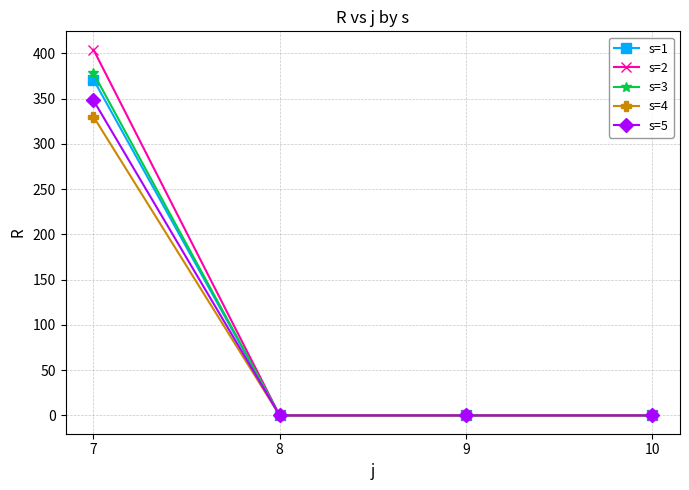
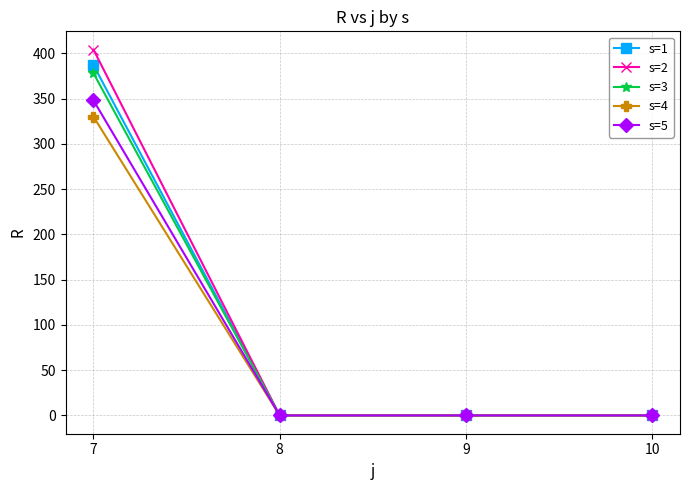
  {
    "s=1": {
-     "7": 370
+     "7": 390
    },
    "s=2": {
      "7": 400
    },
    "s=3": {
      "7": 380
    },
    "s=4": {
      "7": 330
    },
    "s=5": {
      "7": 350
    }
  }
